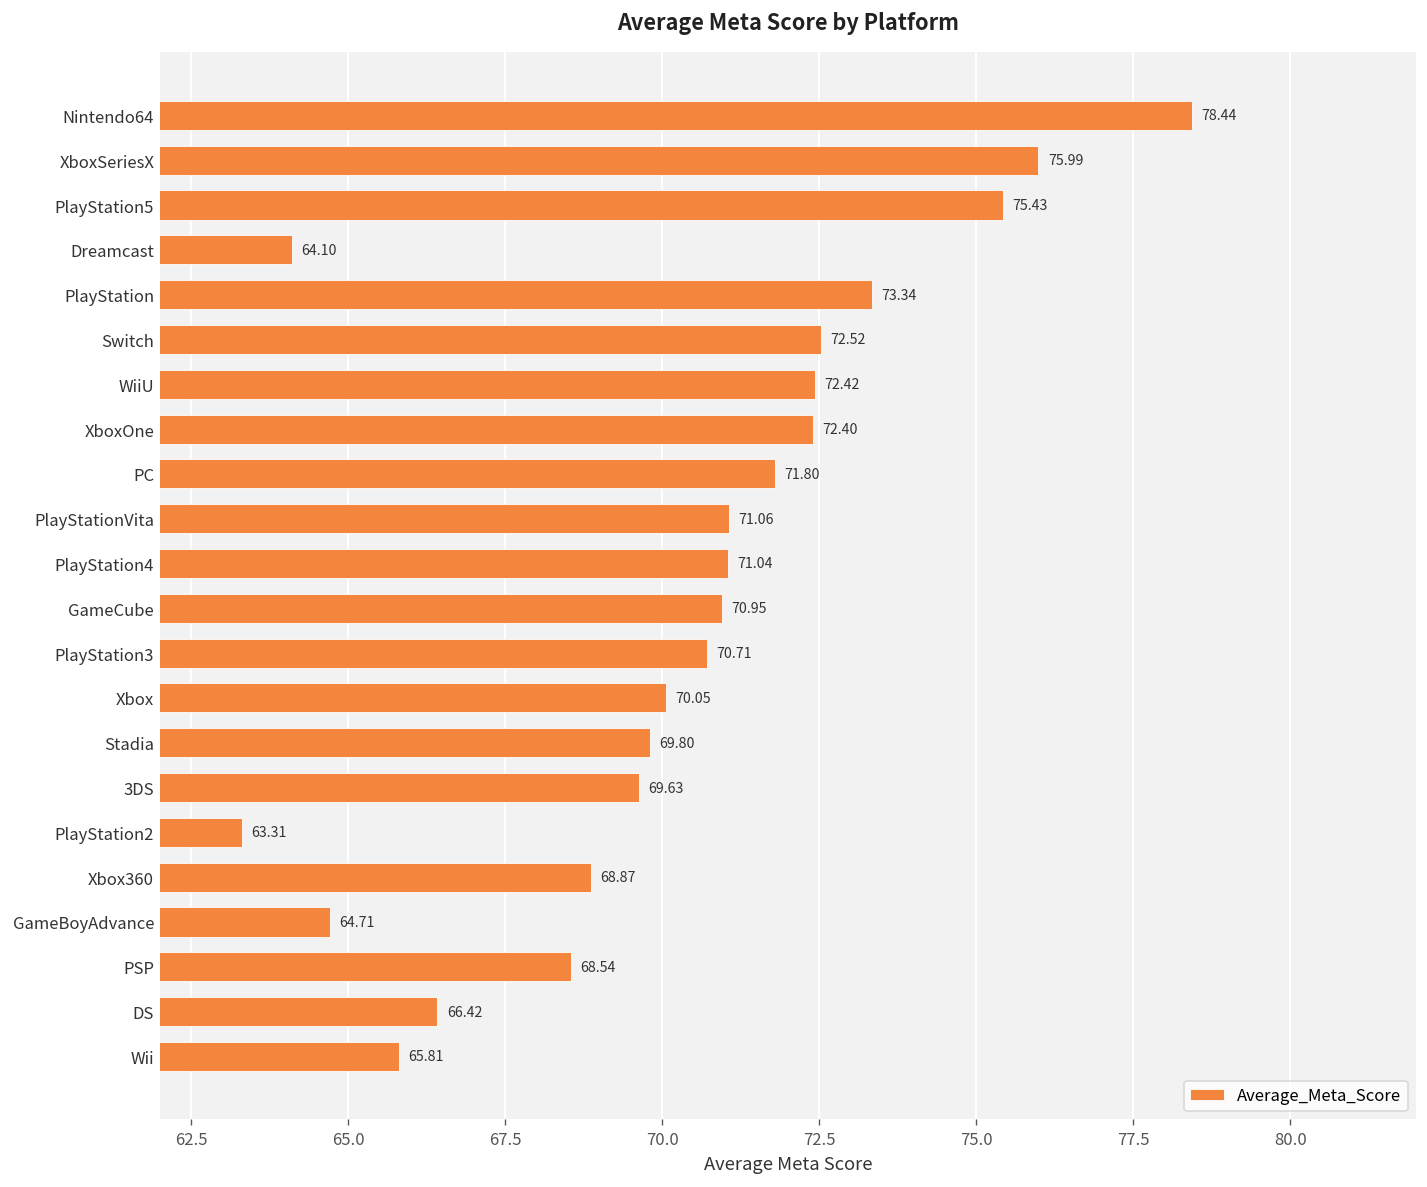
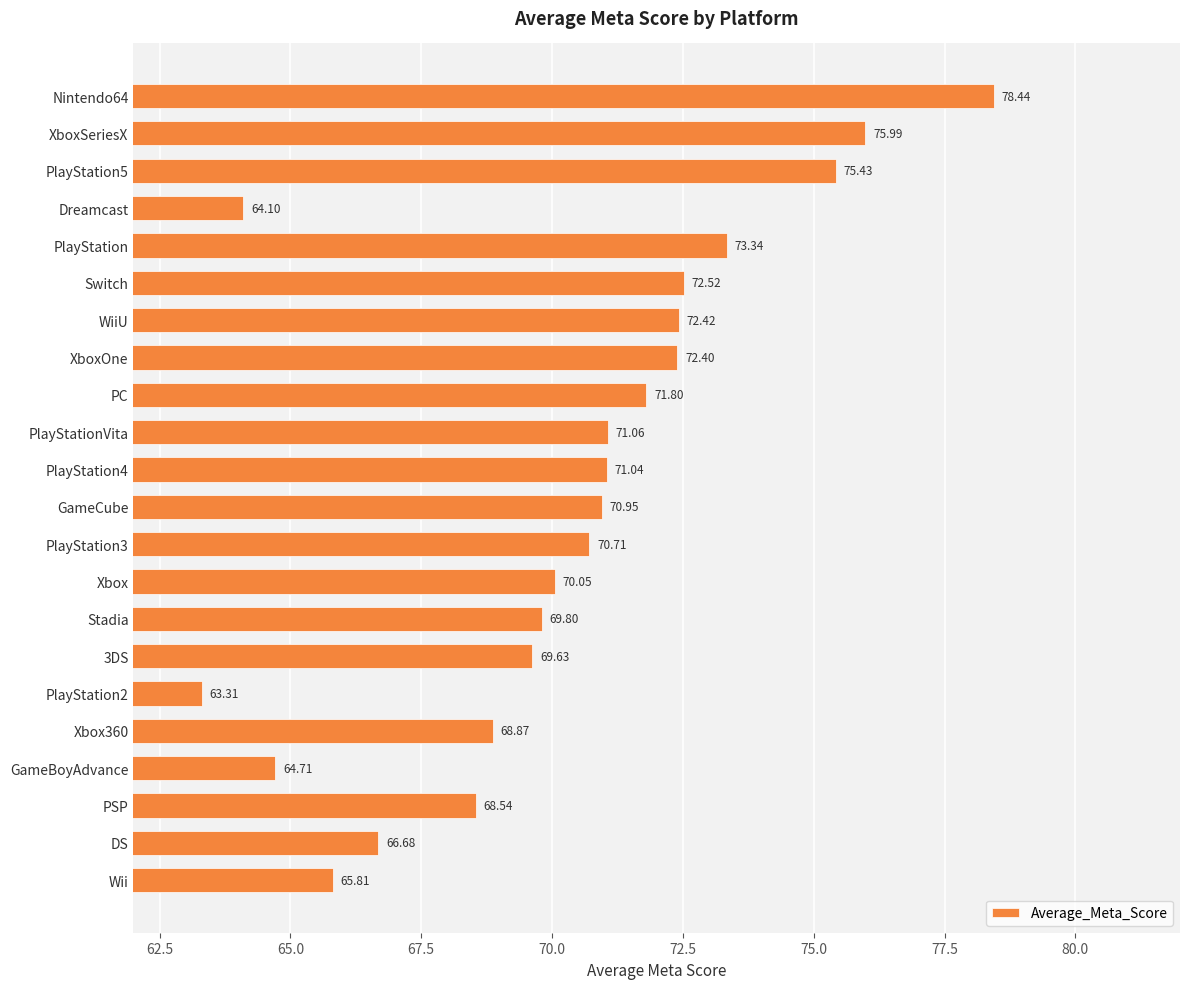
  {
    "Nintendo64": 78.44,
    "XboxSeriesX": 75.99,
    "PlayStation5": 75.43,
    "Dreamcast": 64.10,
    "PlayStation": 73.34,
    "Switch": 72.52,
    "WiiU": 72.42,
    "XboxOne": 72.40,
    "PC": 71.80,
    "PlayStationVita": 71.06,
    "PlayStation4": 71.04,
    "GameCube": 70.95,
    "PlayStation3": 70.71,
    "Xbox": 70.05,
    "Stadia": 69.80,
    "3DS": 69.63,
    "PlayStation2": 63.31,
    "Xbox360": 68.87,
    "GameBoyAdvance": 64.71,
    "PSP": 68.54,
-   "DS": 66.42,
+   "DS": 66.68,
    "Wii": 65.81
  }
